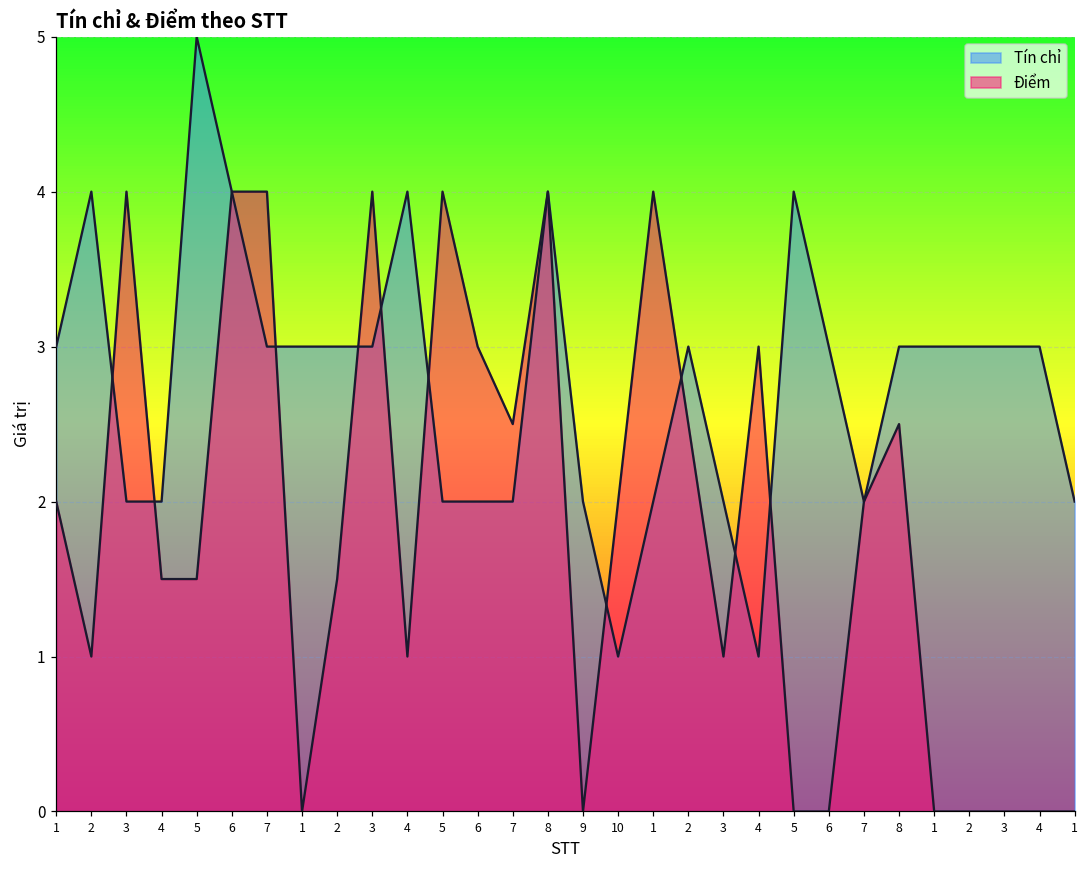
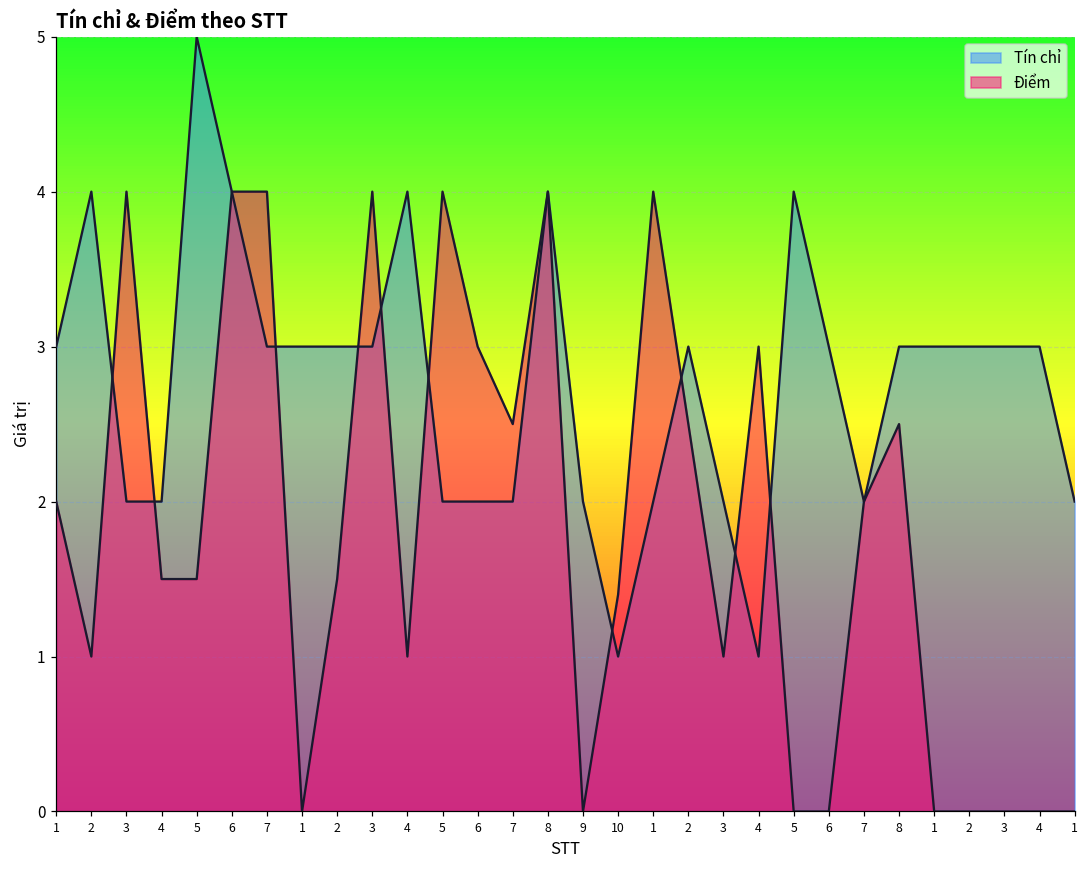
  {
    "Tín chỉ": {
      "9": 2.0,
      "10": 1.0
    },
    "Điểm": {
      "9": 0.0,
-     "10": 2.0
+     "10": 1.4
    }
  }
